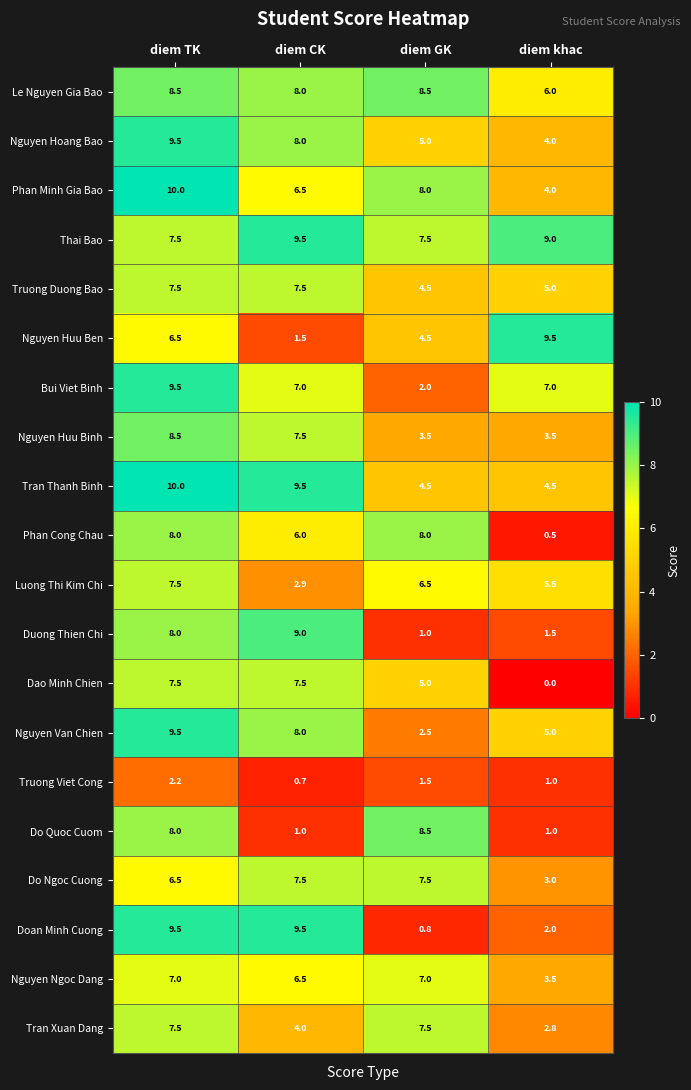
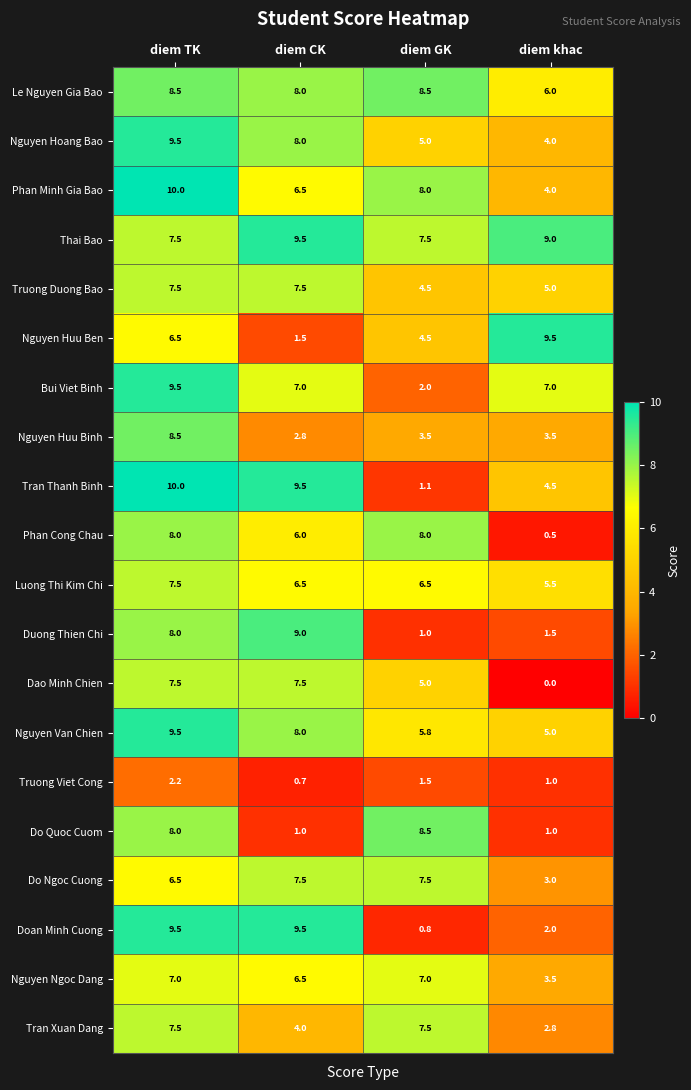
  {
    "Le Nguyen Gia Bao": {
      "diem TK": 8.5,
      "diem CK": 8.0,
      "diem GK": 8.5,
      "diem khac": 6.0
    },
    "Nguyen Hoang Bao": {
      "diem TK": 9.5,
      "diem CK": 8.0,
      "diem GK": 5.0,
      "diem khac": 4.0
    },
    "Phan Minh Gia Bao": {
      "diem TK": 10.0,
      "diem CK": 6.5,
      "diem GK": 8.0,
      "diem khac": 4.0
    },
    "Thai Bao": {
      "diem TK": 7.5,
      "diem CK": 9.5,
      "diem GK": 7.5,
      "diem khac": 9.0
    },
    "Truong Duong Bao": {
      "diem TK": 7.5,
      "diem CK": 7.5,
      "diem GK": 4.5,
      "diem khac": 5.0
    },
    "Nguyen Huu Ben": {
      "diem TK": 6.5,
      "diem CK": 1.5,
      "diem GK": 4.5,
      "diem khac": 9.5
    },
    "Bui Viet Binh": {
      "diem TK": 9.5,
      "diem CK": 7.0,
      "diem GK": 2.0,
      "diem khac": 7.0
    },
    "Nguyen Huu Binh": {
      "diem TK": 8.5,
-     "diem CK": 7.5,
+     "diem CK": 2.8,
      "diem GK": 3.5,
      "diem khac": 3.5
    },
    "Tran Thanh Binh": {
      "diem TK": 10.0,
      "diem CK": 9.5,
-     "diem GK": 4.5,
+     "diem GK": 1.1,
      "diem khac": 4.5
    },
    "Phan Cong Chau": {
      "diem TK": 8.0,
      "diem CK": 6.0,
      "diem GK": 8.0,
      "diem khac": 0.5
    },
    "Luong Thi Kim Chi": {
      "diem TK": 7.5,
-     "diem CK": 2.9,
+     "diem CK": 6.5,
      "diem GK": 6.5,
      "diem khac": 5.5
    },
    "Duong Thien Chi": {
      "diem TK": 8.0,
      "diem CK": 9.0,
      "diem GK": 1.0,
      "diem khac": 1.5
    },
    "Dao Minh Chien": {
      "diem TK": 7.5,
      "diem CK": 7.5,
      "diem GK": 5.0,
      "diem khac": 0.0
    },
    "Nguyen Van Chien": {
      "diem TK": 9.5,
      "diem CK": 8.0,
-     "diem GK": 2.5,
+     "diem GK": 5.8,
      "diem khac": 5.0
    },
    "Truong Viet Cong": {
      "diem TK": 2.2,
      "diem CK": 0.7,
      "diem GK": 1.5,
      "diem khac": 1.0
    },
    "Do Quoc Cuom": {
      "diem TK": 8.0,
      "diem CK": 1.0,
      "diem GK": 8.5,
      "diem khac": 1.0
    },
    "Do Ngoc Cuong": {
      "diem TK": 6.5,
      "diem CK": 7.5,
      "diem GK": 7.5,
      "diem khac": 3.0
    },
    "Doan Minh Cuong": {
      "diem TK": 9.5,
      "diem CK": 9.5,
      "diem GK": 0.8,
      "diem khac": 2.0
    },
    "Nguyen Ngoc Dang": {
      "diem TK": 7.0,
      "diem CK": 6.5,
      "diem GK": 7.0,
      "diem khac": 3.5
    },
    "Tran Xuan Dang": {
      "diem TK": 7.5,
      "diem CK": 4.0,
      "diem GK": 7.5,
      "diem khac": 2.8
    }
  }
